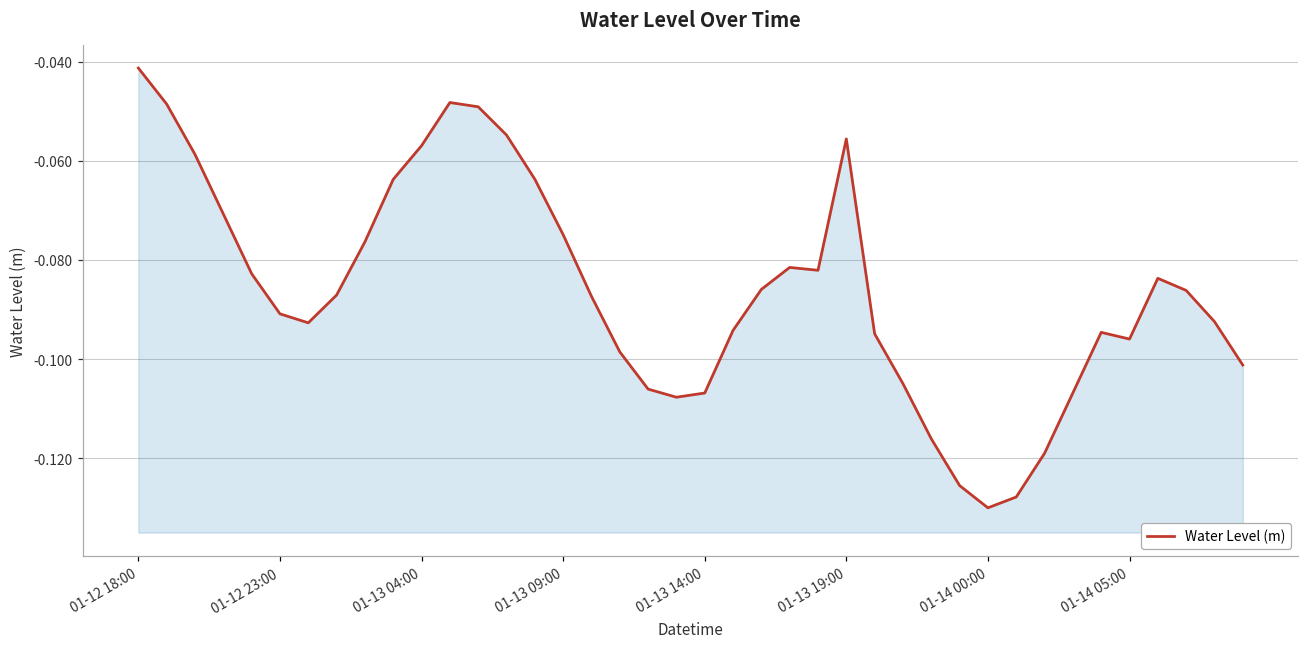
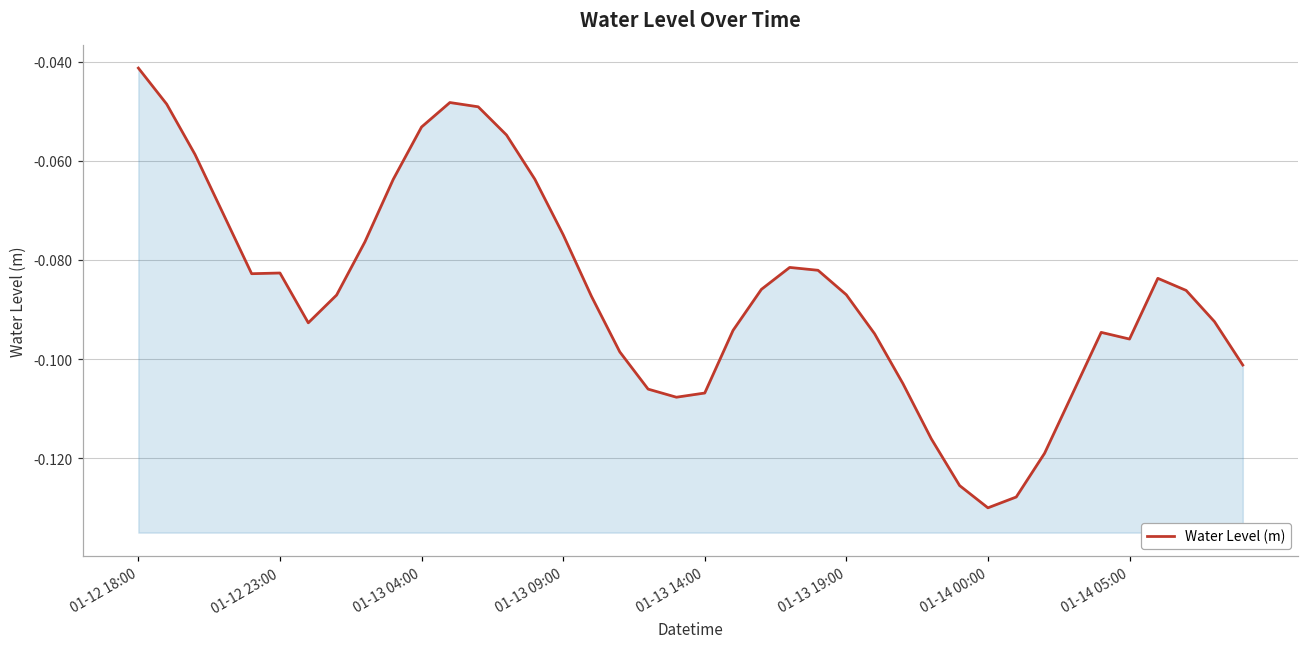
  {
    "01-12 18:00": -0.041,
-   "01-12 23:00": -0.091,
-   "01-13 04:00": -0.057,
+   "01-12 23:00": -0.083,
+   "01-13 04:00": -0.053,
    "01-13 09:00": -0.075,
    "01-13 14:00": -0.107,
-   "01-13 19:00": -0.056,
+   "01-13 19:00": -0.087,
    "01-14 00:00": -0.130,
    "01-14 05:00": -0.096
  }
